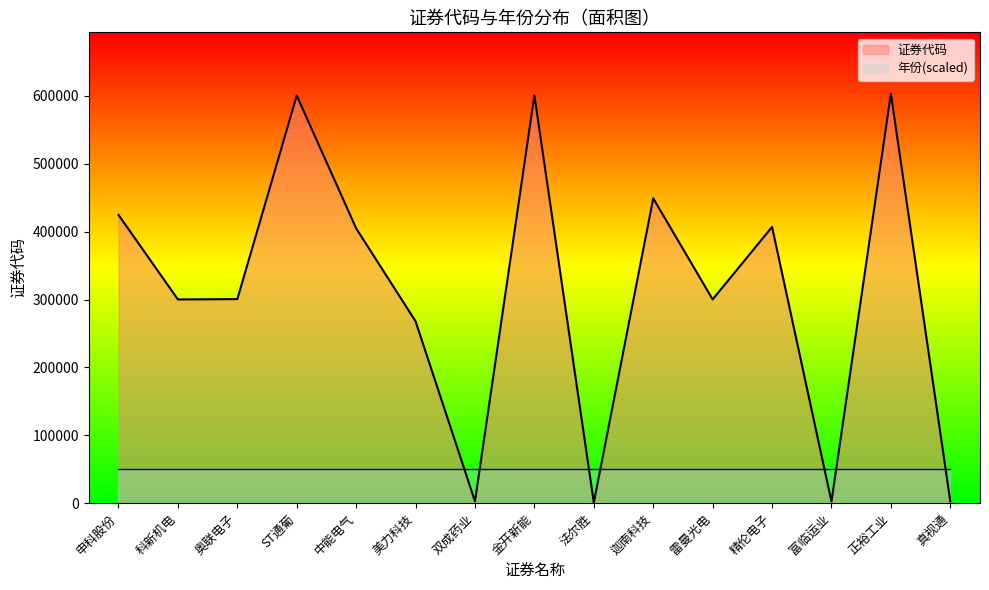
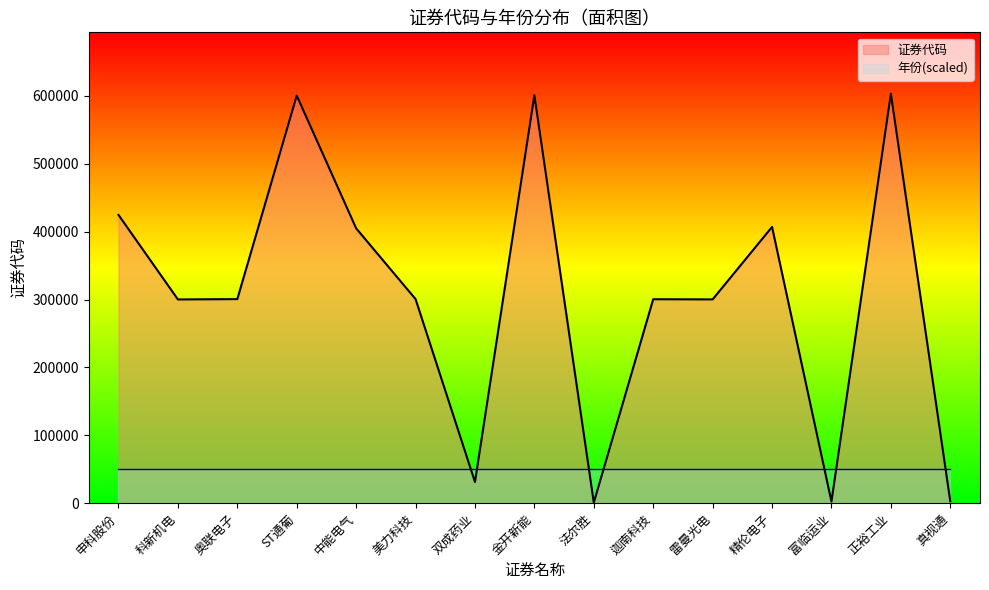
  {
    "证券代码": {
      "申科股份": 420000,
      "科新机电": 300000,
      "奥联电子": 300000,
      "ST通葡": 600000,
      "中能电气": 400000,
-     "美力科技": 270000,
-     "双成药业": 0,
+     "美力科技": 300000,
+     "双成药业": 30000,
      "金开新能": 600000,
      "法尔胜": 0,
-     "迦南科技": 450000,
+     "迦南科技": 300000,
      "雷曼光电": 300000,
      "精伦电子": 410000,
      "富临运业": 0,
      "正裕工业": 600000,
      "真视通": 0
    },
    "年份(scaled)": {
      "申科股份": 50000,
      "科新机电": 50000,
      "奥联电子": 50000,
      "ST通葡": 50000,
      "中能电气": 50000,
      "美力科技": 50000,
      "双成药业": 50000,
      "金开新能": 50000,
      "法尔胜": 50000,
      "迦南科技": 50000,
      "雷曼光电": 50000,
      "精伦电子": 50000,
      "富临运业": 50000,
      "正裕工业": 50000,
      "真视通": 50000
    }
  }
